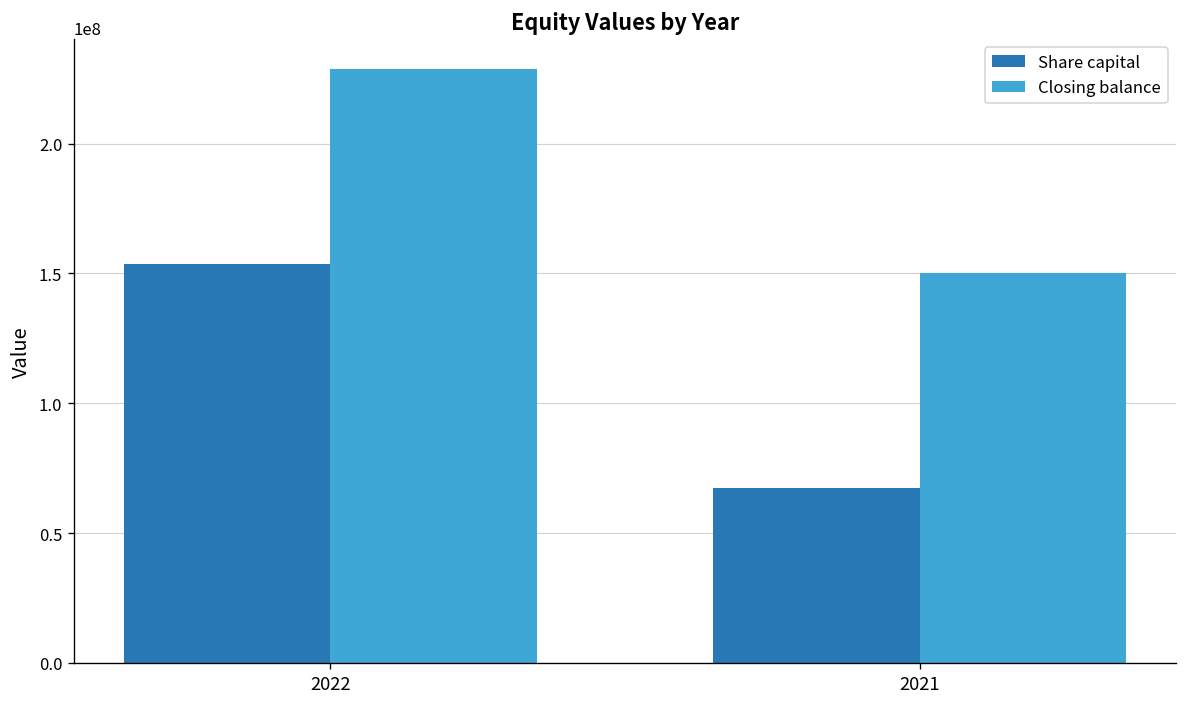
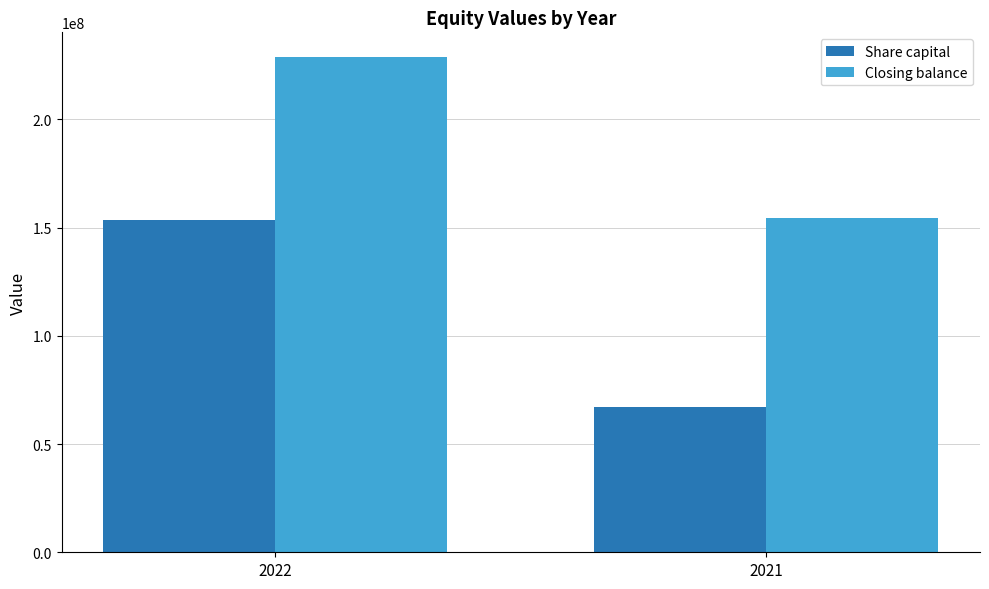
  {
    "Share capital": {
      "2022": 154000000,
      "2021": 67000000
    },
    "Closing balance": {
      "2022": 229000000,
-     "2021": 150000000
+     "2021": 154000000
    }
  }
